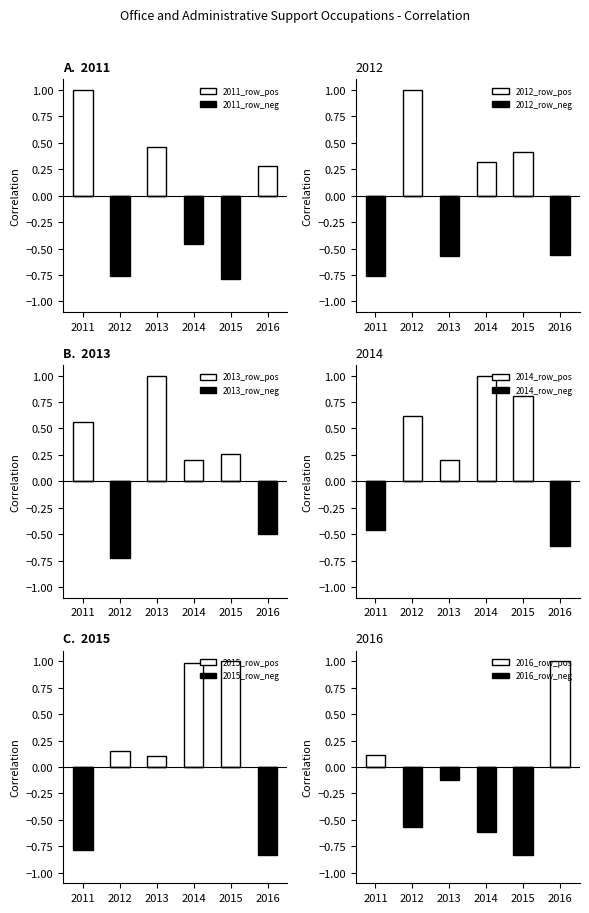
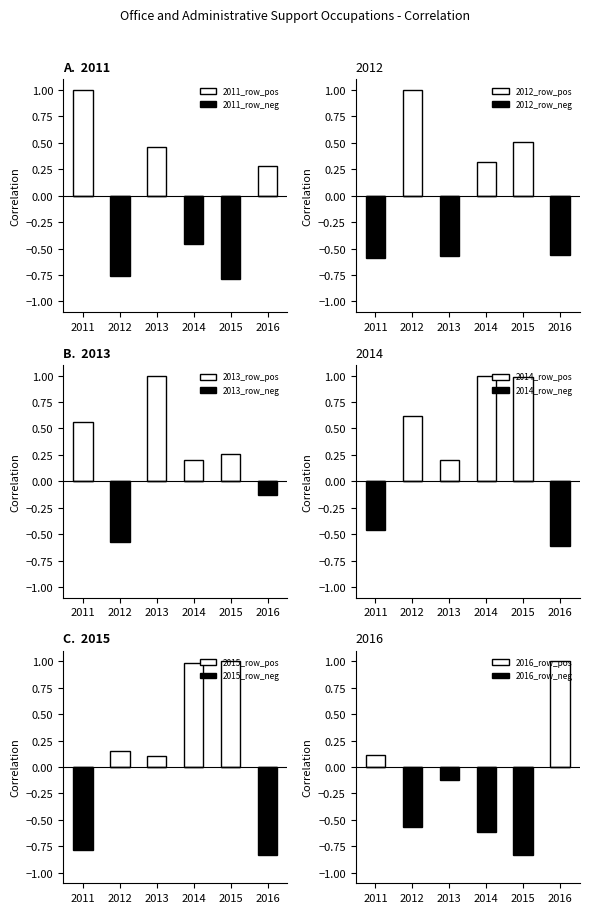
  {
    "A. 2011": {
      "2011_row_pos": {
        "2011": 1.00,
        "2012": 0.00,
        "2013": 0.46,
        "2014": 0.00,
        "2015": 0.00,
        "2016": 0.28
      },
      "2011_row_neg": {
        "2011": 0.00,
        "2012": -0.76,
        "2013": 0.00,
        "2014": -0.46,
        "2015": -0.78,
        "2016": 0.00
      }
    },
    "2012": {
      "2012_row_pos": {
        "2011": 0.00,
        "2012": 1.00,
        "2013": 0.00,
        "2014": 0.32,
-       "2015": 0.42,
+       "2015": 0.50,
        "2016": 0.00
      },
      "2012_row_neg": {
-       "2011": -0.76,
+       "2011": -0.59,
        "2012": 0.00,
        "2013": -0.57,
        "2014": 0.00,
        "2015": 0.00,
        "2016": -0.56
      }
    },
    "B. 2013": {
      "2013_row_pos": {
        "2011": 0.56,
        "2012": 0.00,
        "2013": 1.00,
        "2014": 0.20,
        "2015": 0.26,
        "2016": 0.00
      },
      "2013_row_neg": {
        "2011": 0.00,
-       "2012": -0.73,
+       "2012": -0.57,
        "2013": 0.00,
        "2014": 0.00,
        "2015": 0.00,
-       "2016": -0.50
+       "2016": -0.13
      }
    },
    "2014": {
      "2014_row_pos": {
        "2011": 0.00,
        "2012": 0.61,
        "2013": 0.20,
        "2014": 1.00,
-       "2015": 0.81,
+       "2015": 0.98,
        "2016": 0.00
      },
      "2014_row_neg": {
        "2011": -0.46,
        "2012": 0.00,
        "2013": 0.00,
        "2014": 0.00,
        "2015": 0.00,
        "2016": -0.61
      }
    },
    "C. 2015": {
      "2015_row_pos": {
        "2011": 0.00,
        "2012": 0.15,
        "2013": 0.10,
        "2014": 0.98,
        "2015": 1.00,
        "2016": 0.00
      },
      "2015_row_neg": {
        "2011": -0.78,
        "2012": 0.00,
        "2013": 0.00,
        "2014": 0.00,
        "2015": 0.00,
        "2016": -0.83
      }
    },
    "2016": {
      "2016_row_pos": {
        "2011": 0.11,
        "2012": 0.00,
        "2013": 0.00,
        "2014": 0.00,
        "2015": 0.00,
        "2016": 1.00
      },
      "2016_row_neg": {
        "2011": 0.00,
        "2012": -0.56,
        "2013": -0.13,
        "2014": -0.61,
        "2015": -0.83,
        "2016": 0.00
      }
    }
  }
